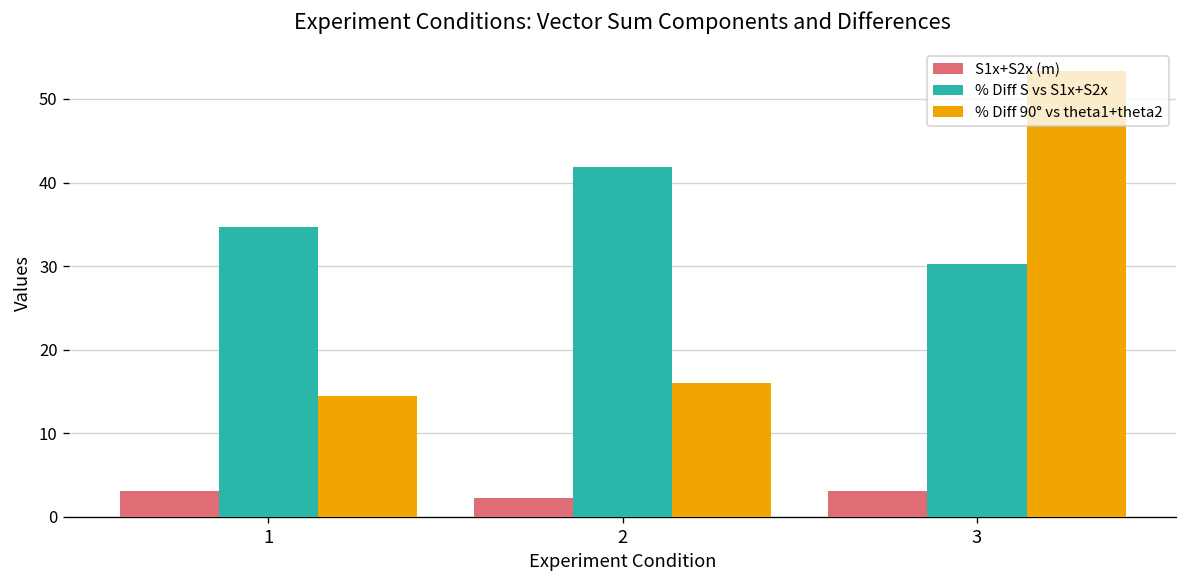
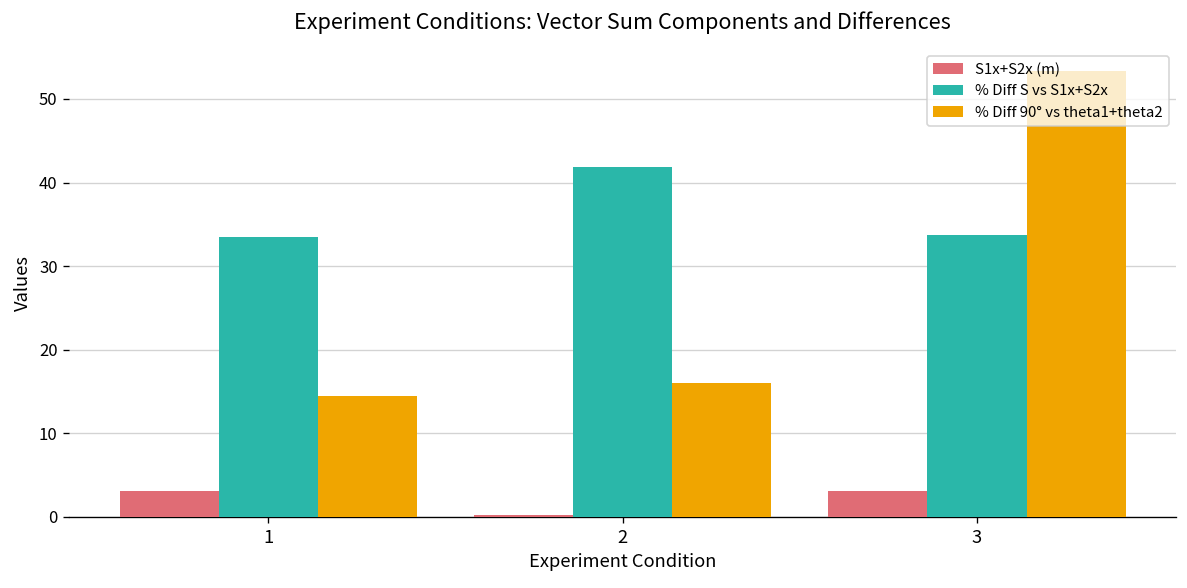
  {
    "S1x+S2x (m)": {
      "1": 3,
-     "2": 2,
+     "2": 0,
      "3": 3
    },
    "% Diff S vs S1x+S2x": {
-     "1": 35,
+     "1": 34,
      "2": 42,
-     "3": 30
+     "3": 34
    },
    "% Diff 90° vs theta1+theta2": {
      "1": 14,
      "2": 16
    }
  }
